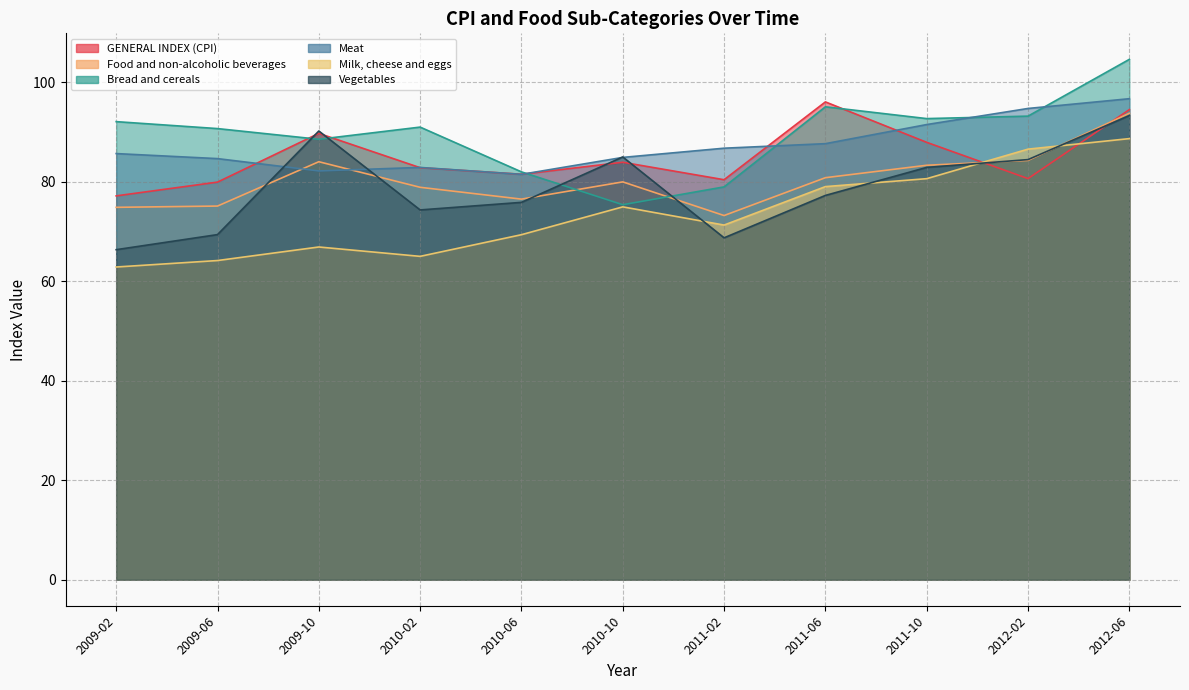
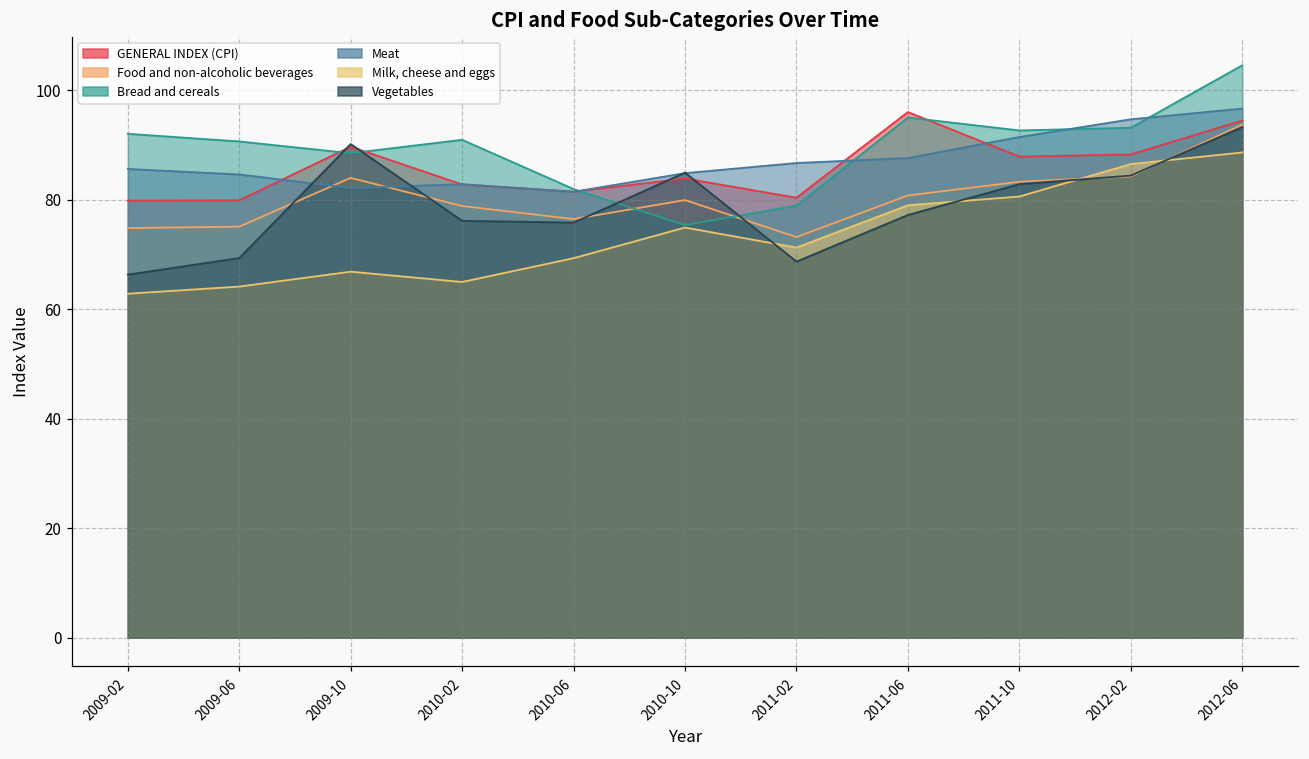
  {
    "GENERAL INDEX (CPI)": {
-     "2009-02": 77,
+     "2009-02": 80,
      "2009-06": 80,
      "2010-10": 84,
      "2011-02": 80,
      "2011-06": 96,
      "2011-10": 88,
-     "2012-02": 81,
+     "2012-02": 88,
      "2012-06": 94
    },
    "Vegetables": {
      "2009-02": 66,
      "2009-06": 69,
-     "2010-02": 74,
+     "2010-02": 76,
      "2010-06": 76,
      "2011-02": 69,
      "2011-06": 77
    }
  }
